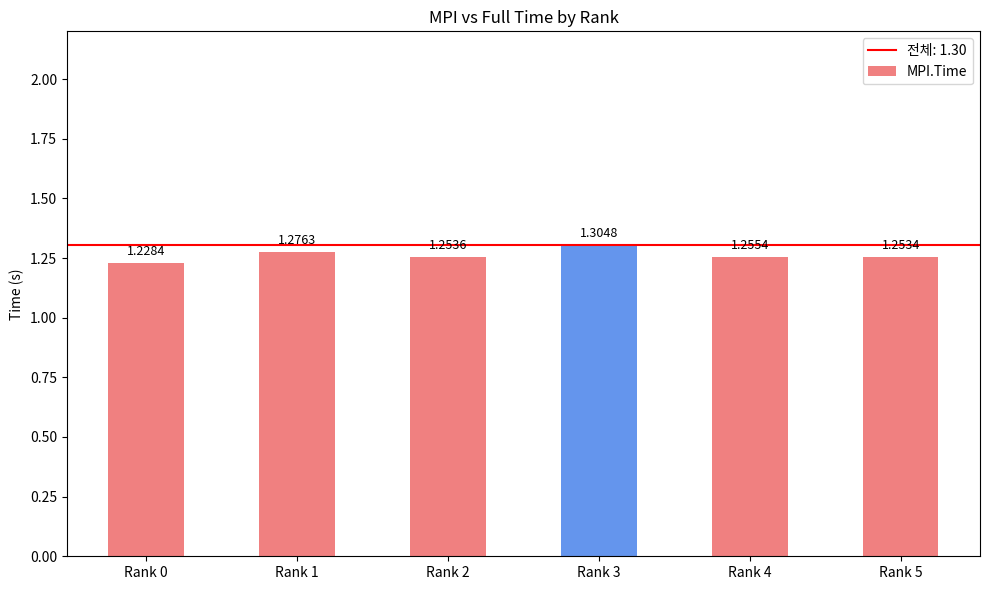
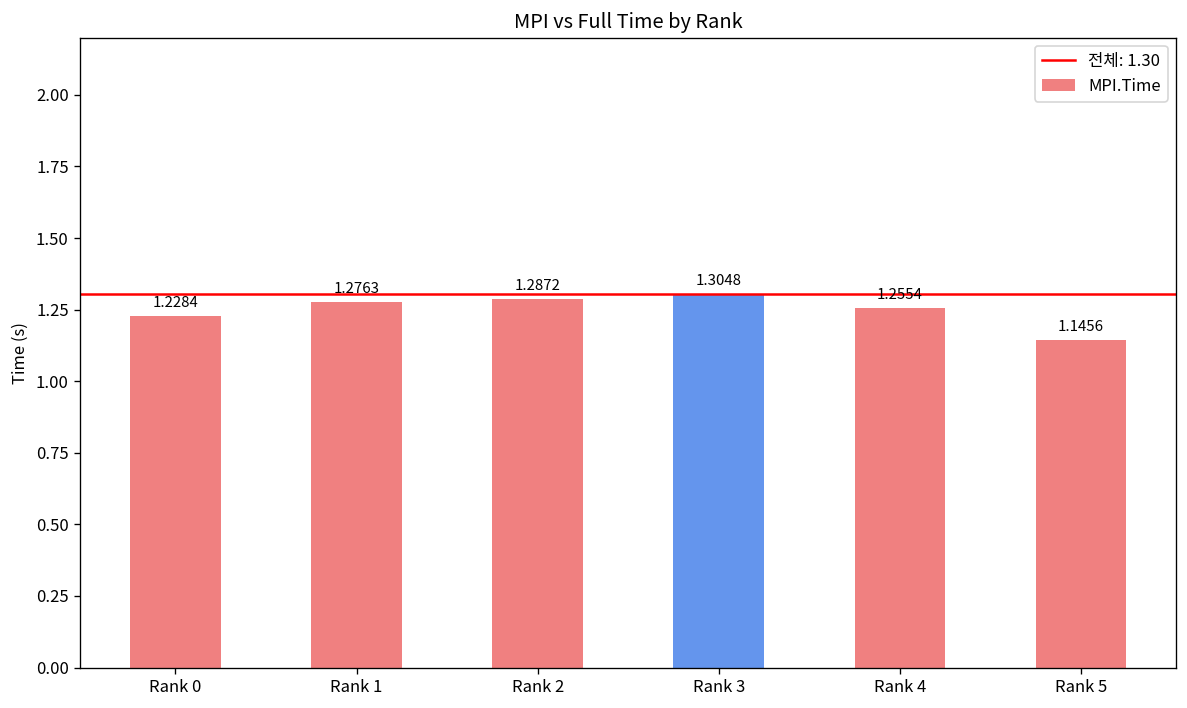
  {
    "Rank 0": 1.2284,
    "Rank 1": 1.2763,
-   "Rank 2": 1.2536,
+   "Rank 2": 1.2872,
    "Rank 3": 1.3048,
    "Rank 4": 1.2554,
-   "Rank 5": 1.2534
+   "Rank 5": 1.1456
  }
